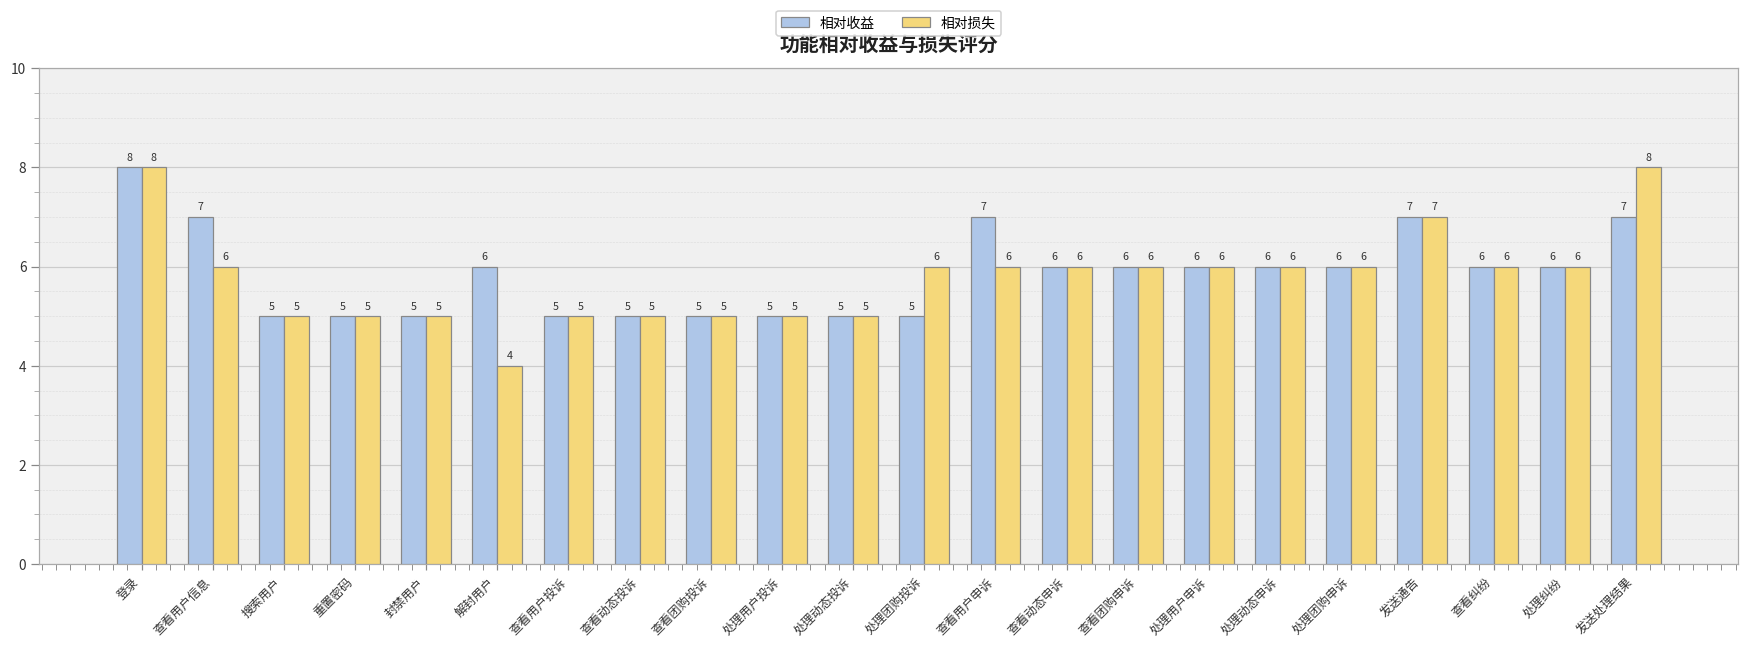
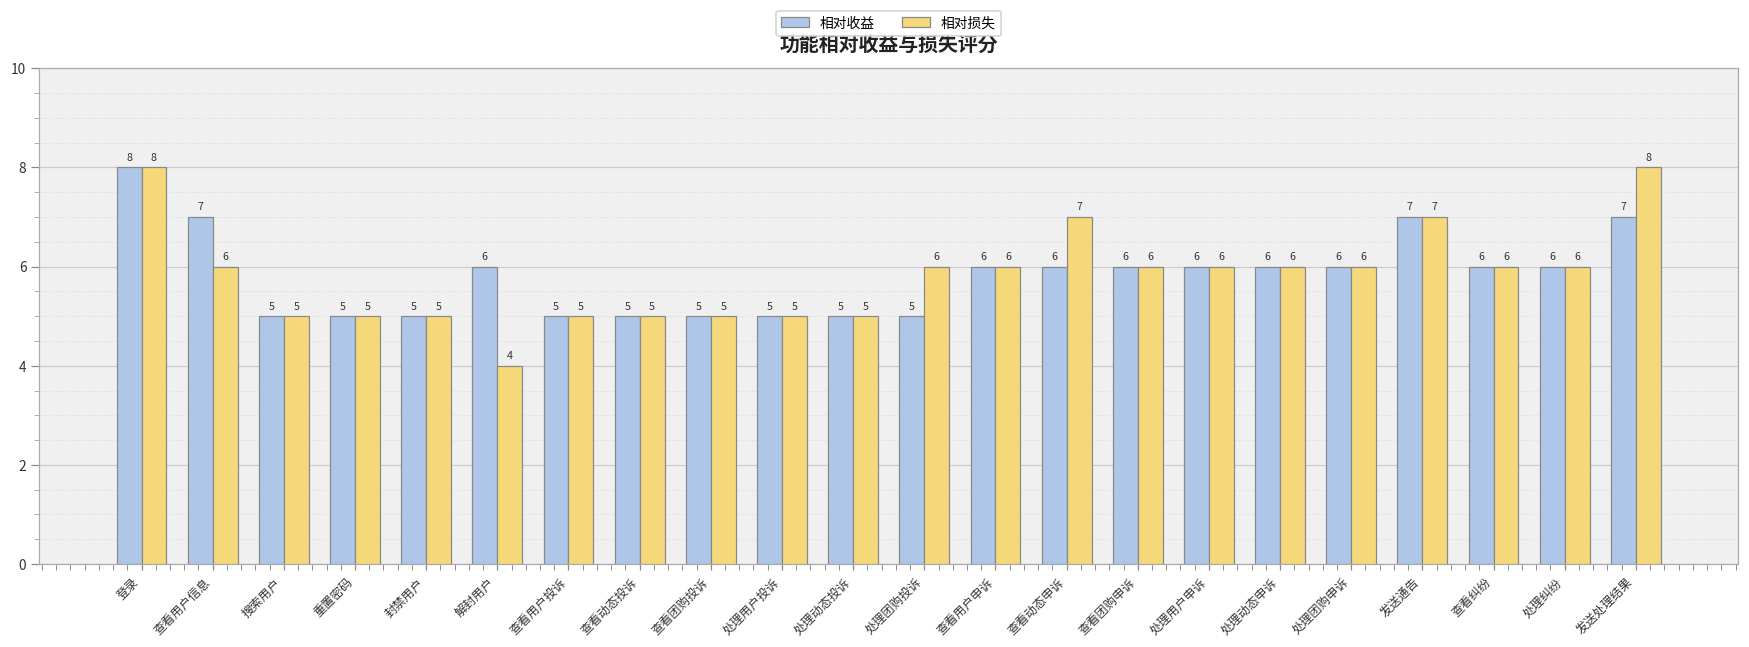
  {
    "相对收益": {
      "登录": 8,
      "查看用户信息": 7,
      "搜索用户": 5,
      "重置密码": 5,
      "封禁用户": 5,
      "解封用户": 6,
      "查看用户投诉": 5,
      "查看动态投诉": 5,
      "查看团购投诉": 5,
      "处理用户投诉": 5,
      "处理动态投诉": 5,
      "处理团购投诉": 5,
-     "查看用户申诉": 7,
+     "查看用户申诉": 6,
      "查看动态申诉": 6,
      "查看团购申诉": 6,
      "处理用户申诉": 6,
      "处理动态申诉": 6,
      "处理团购申诉": 6,
      "发送通告": 7,
      "查看纠纷": 6,
      "处理纠纷": 6,
      "发送处理结果": 7
    },
    "相对损失": {
      "登录": 8,
      "查看用户信息": 6,
      "搜索用户": 5,
      "重置密码": 5,
      "封禁用户": 5,
      "解封用户": 4,
      "查看用户投诉": 5,
      "查看动态投诉": 5,
      "查看团购投诉": 5,
      "处理用户投诉": 5,
      "处理动态投诉": 5,
      "处理团购投诉": 6,
      "查看用户申诉": 6,
-     "查看动态申诉": 6,
+     "查看动态申诉": 7,
      "查看团购申诉": 6,
      "处理用户申诉": 6,
      "处理动态申诉": 6,
      "处理团购申诉": 6,
      "发送通告": 7,
      "查看纠纷": 6,
      "处理纠纷": 6,
      "发送处理结果": 8
    }
  }
